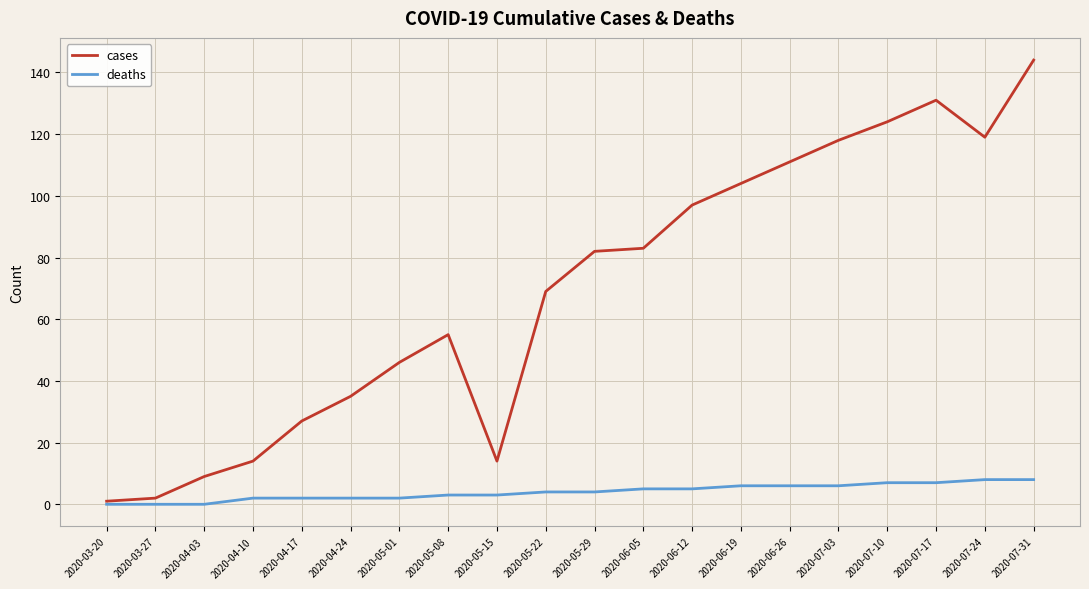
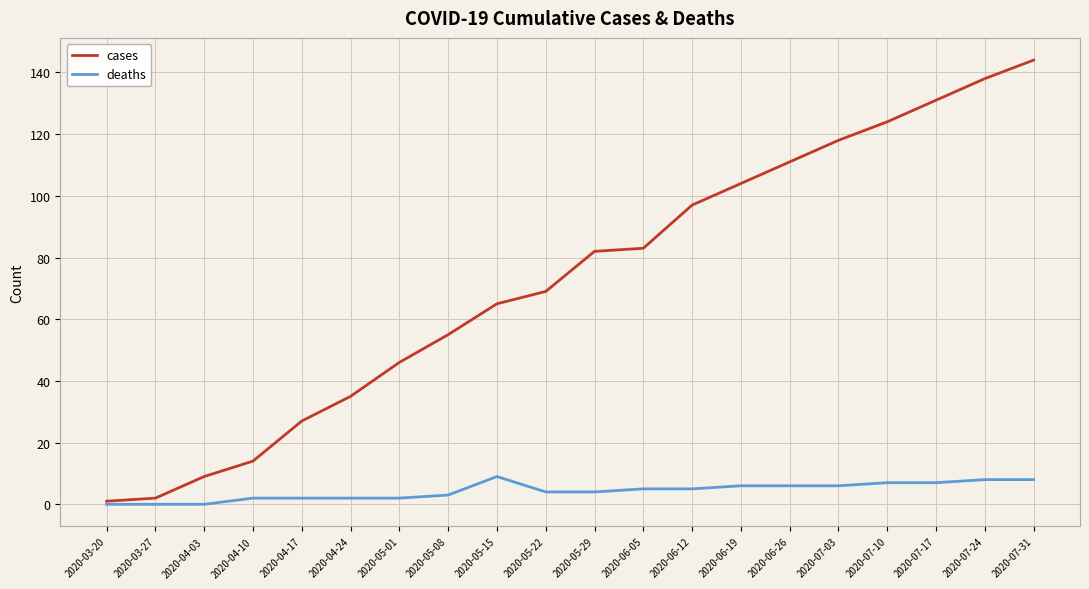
  {
    "cases": {
      "2020-03-20": 1,
      "2020-03-27": 2,
      "2020-04-03": 9,
      "2020-04-10": 14,
      "2020-04-17": 27,
      "2020-04-24": 35,
      "2020-05-01": 46,
      "2020-05-08": 55,
-     "2020-05-15": 14,
+     "2020-05-15": 65,
      "2020-05-22": 69,
      "2020-05-29": 82,
      "2020-06-05": 83,
      "2020-06-12": 97,
      "2020-06-19": 104,
      "2020-06-26": 111,
      "2020-07-03": 118,
      "2020-07-10": 124,
      "2020-07-17": 131,
-     "2020-07-24": 119,
+     "2020-07-24": 138,
      "2020-07-31": 144
    },
    "deaths": {
      "2020-03-20": 0,
      "2020-03-27": 0,
      "2020-04-03": 0,
      "2020-04-10": 2,
      "2020-04-17": 2,
      "2020-04-24": 2,
      "2020-05-01": 2,
      "2020-05-08": 3,
-     "2020-05-15": 3,
+     "2020-05-15": 9,
      "2020-05-22": 4,
      "2020-05-29": 4,
      "2020-06-05": 5,
      "2020-06-12": 5,
      "2020-06-19": 6,
      "2020-06-26": 6,
      "2020-07-03": 6,
      "2020-07-10": 7,
      "2020-07-17": 7,
      "2020-07-24": 8,
      "2020-07-31": 8
    }
  }
